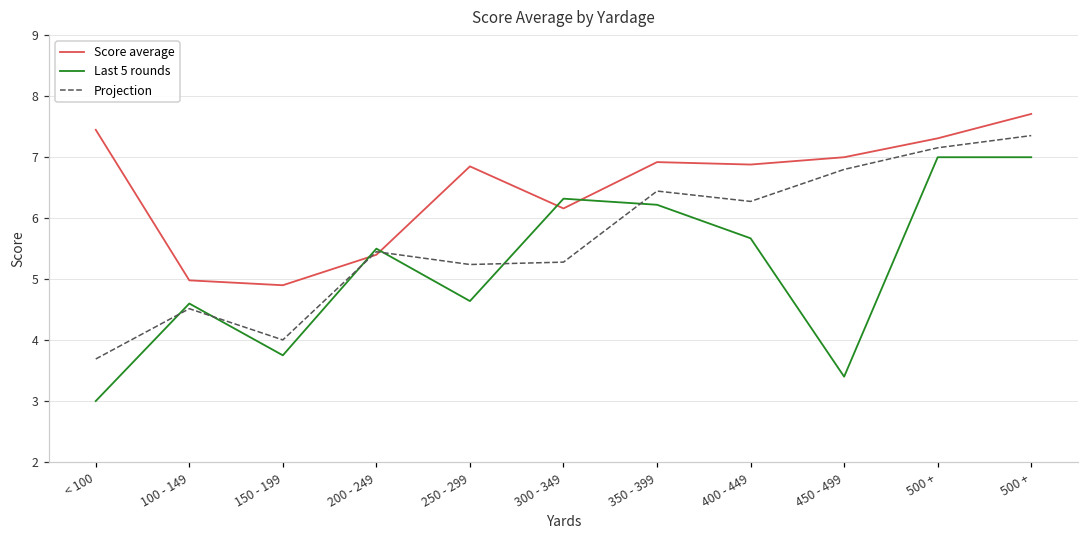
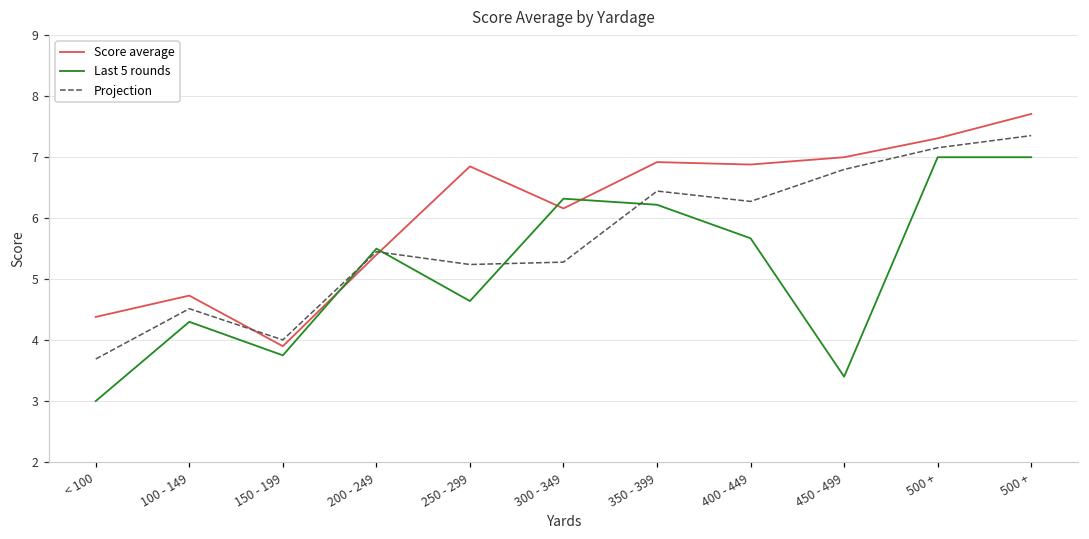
  {
    "Score average": {
-     "< 100": 7.5,
-     "100 - 149": 5.0,
-     "150 - 199": 4.9,
+     "< 100": 4.4,
+     "100 - 149": 4.7,
+     "150 - 199": 3.9,
      "200 - 249": 5.4,
      "250 - 299": 6.9,
      "300 - 349": 6.2,
      "350 - 399": 6.9,
      "400 - 449": 6.9,
      "450 - 499": 7.0
    },
    "Last 5 rounds": {
      "< 100": 3.0,
-     "100 - 149": 4.6,
+     "100 - 149": 4.3,
      "150 - 199": 3.8,
      "200 - 249": 5.5,
      "250 - 299": 4.6,
      "300 - 349": 6.3,
      "350 - 399": 6.2,
      "400 - 449": 5.7,
      "450 - 499": 3.4
    },
    "Projection": {
      "< 100": 3.7,
      "100 - 149": 4.5,
      "150 - 199": 4.0,
      "200 - 249": 5.5,
      "250 - 299": 5.2,
      "300 - 349": 5.3,
      "350 - 399": 6.4,
      "400 - 449": 6.3,
      "450 - 499": 6.8
    }
  }
